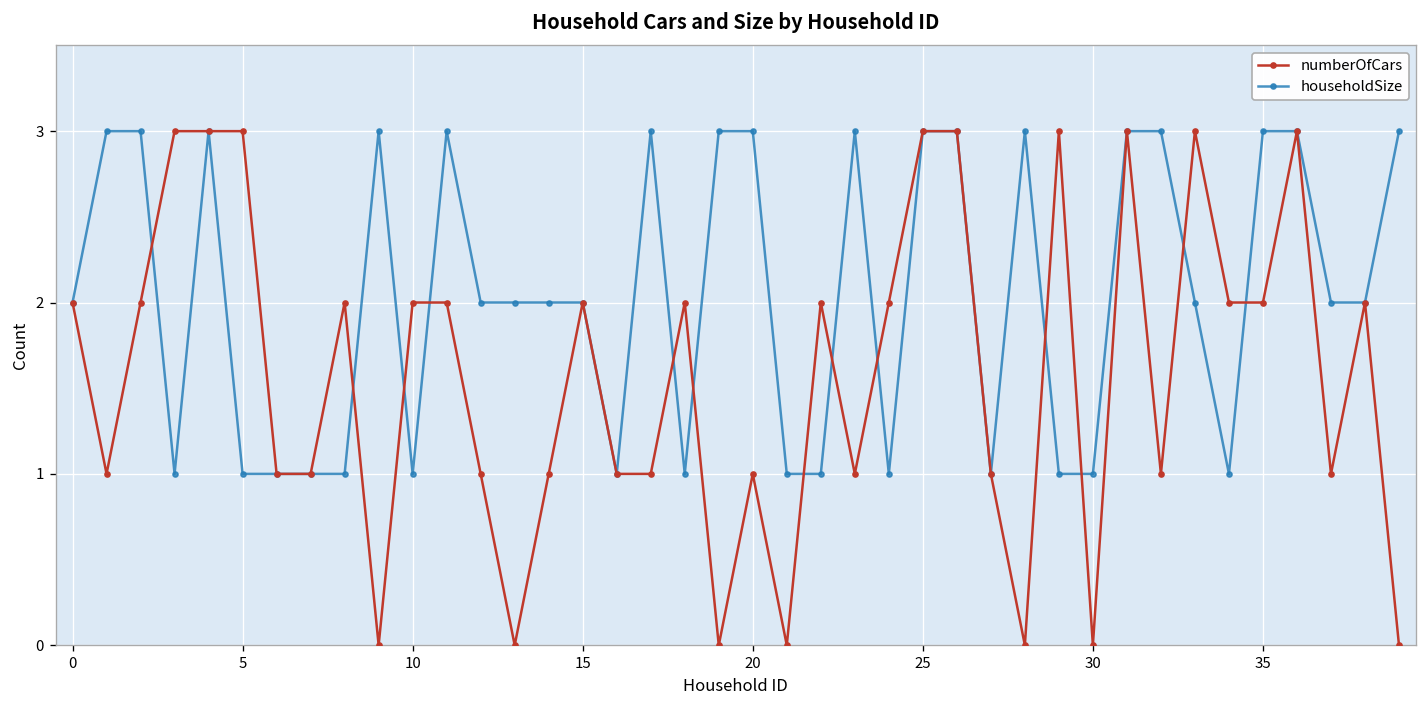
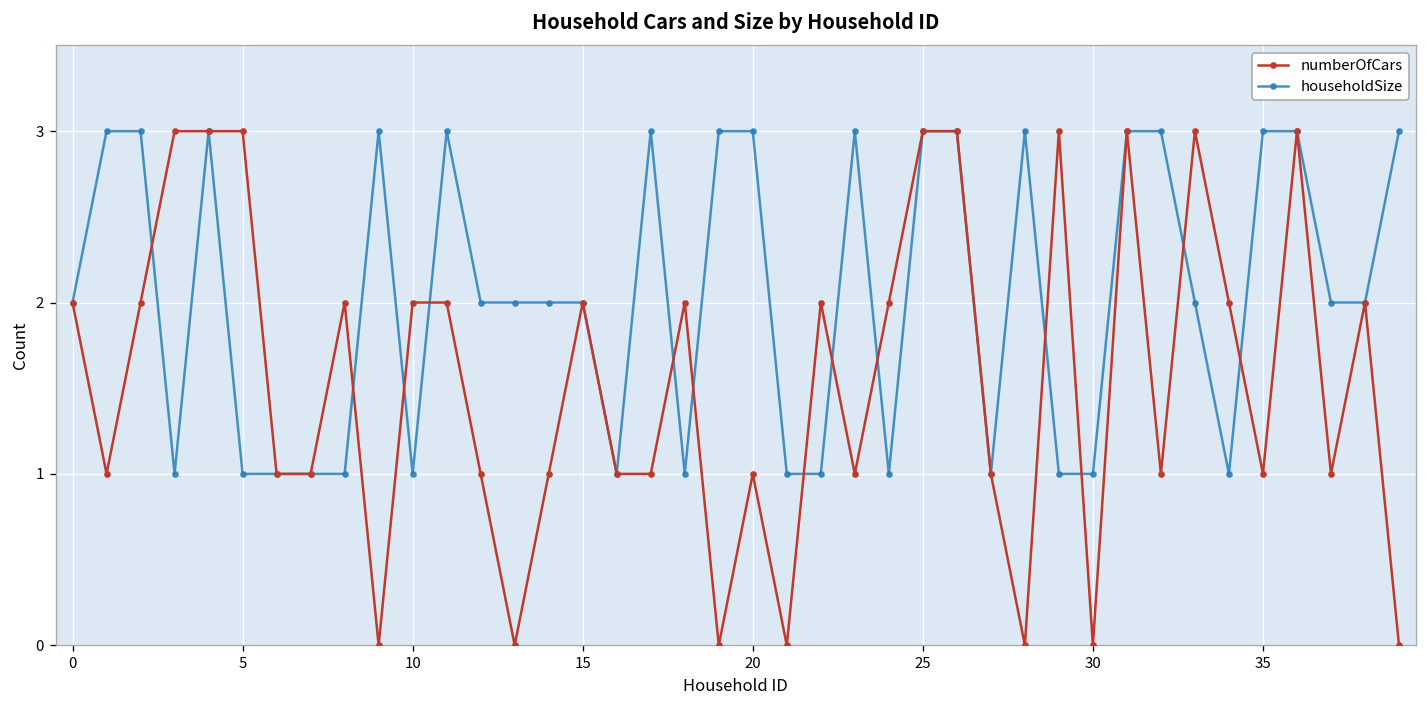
  {
    "numberOfCars": {
      "5": 3,
      "10": 2,
      "20": 1,
      "30": 0,
-     "35": 2
+     "35": 1
    },
    "householdSize": {
      "5": 1,
      "10": 1,
      "20": 3,
      "30": 1,
      "35": 3
    }
  }
